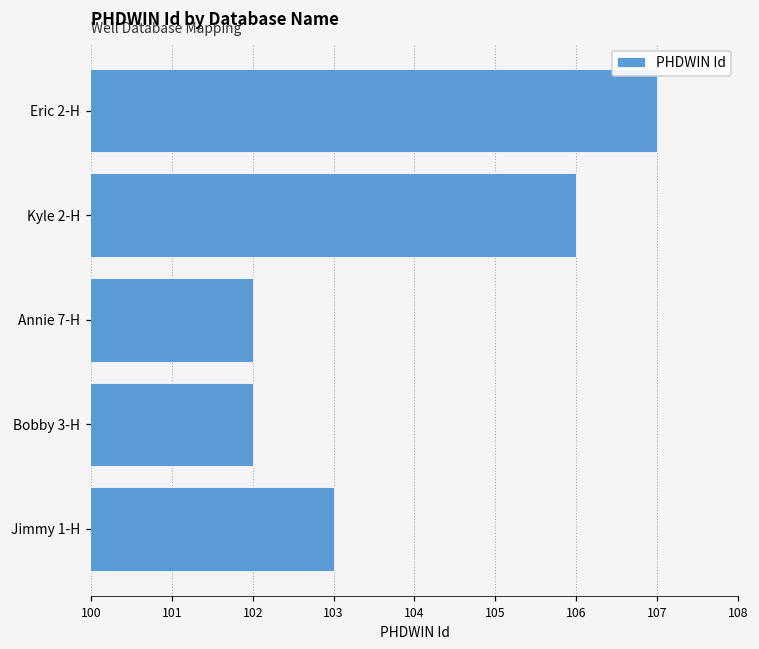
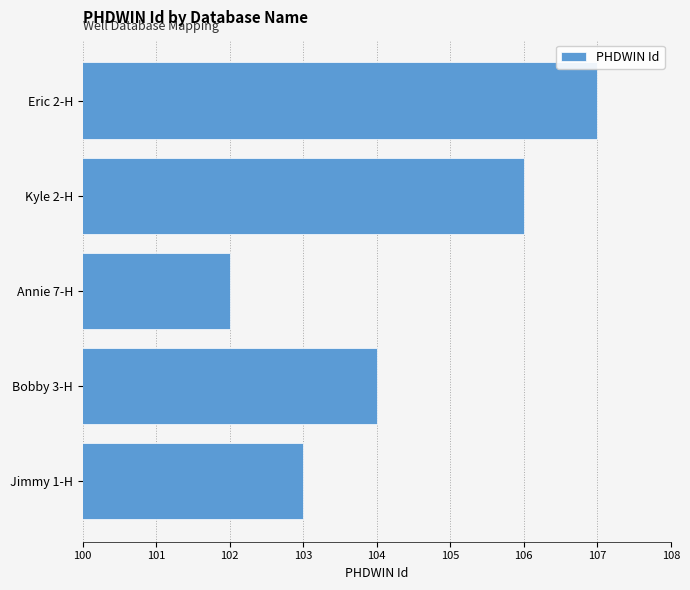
  {
    "Eric 2-H": 107,
    "Kyle 2-H": 106,
    "Annie 7-H": 102,
-   "Bobby 3-H": 102,
+   "Bobby 3-H": 104,
    "Jimmy 1-H": 103
  }
